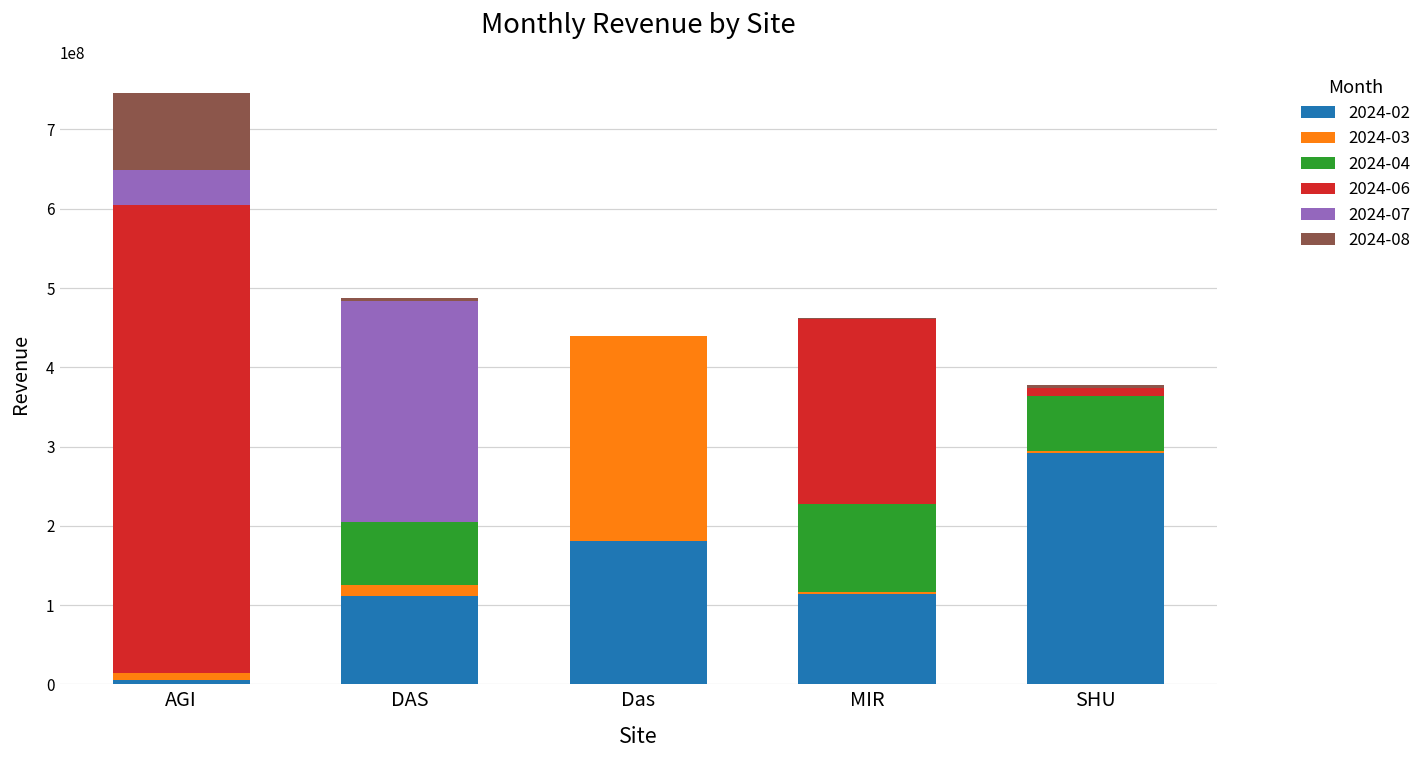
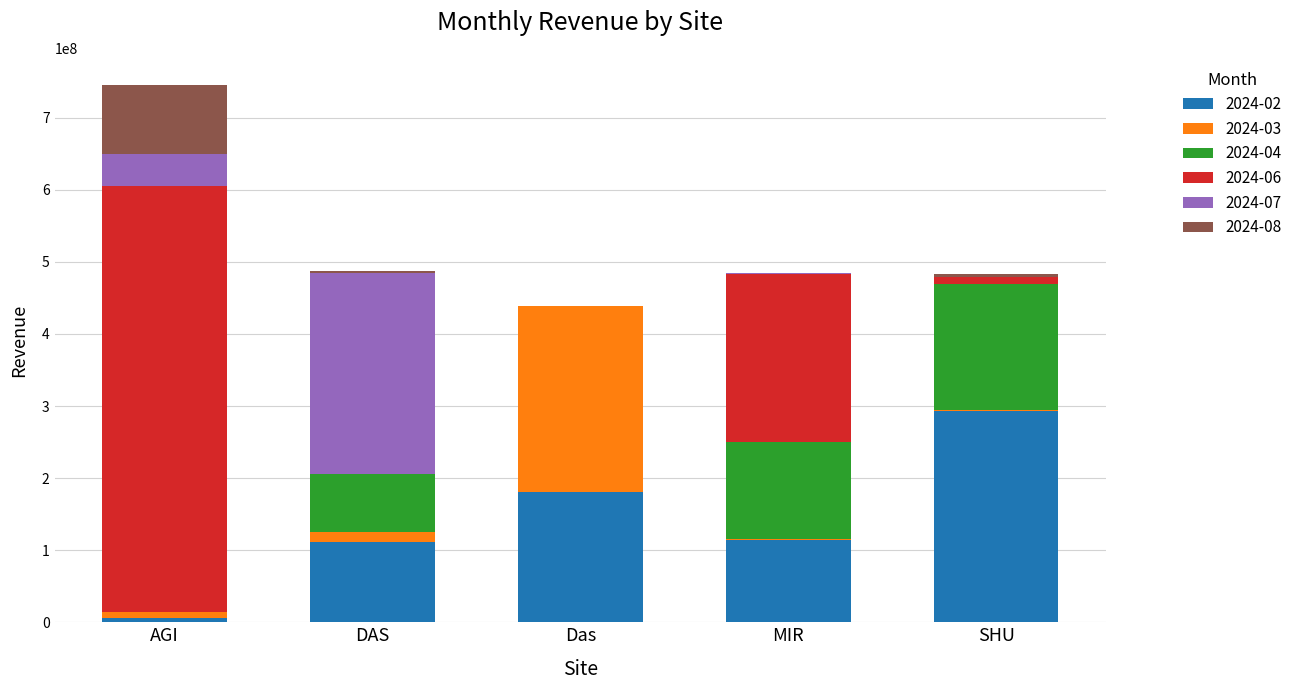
  {
    "2024-02": {
      "AGI": 10000000,
      "DAS": 110000000,
      "Das": 180000000,
      "MIR": 110000000,
      "SHU": 290000000
    },
    "2024-03": {
      "AGI": 10000000,
      "DAS": 10000000,
      "Das": 260000000
    },
    "2024-04": {
      "DAS": 80000000,
      "Das": 0,
-     "MIR": 110000000,
-     "SHU": 70000000
+     "MIR": 130000000,
+     "SHU": 170000000
    },
    "2024-06": {
      "AGI": 590000000,
      "Das": 0,
      "MIR": 230000000,
      "SHU": 10000000
    },
    "2024-07": {
      "AGI": 40000000,
      "DAS": 280000000,
      "Das": 0
    },
    "2024-08": {
      "AGI": 100000000,
      "Das": 0
    }
  }
